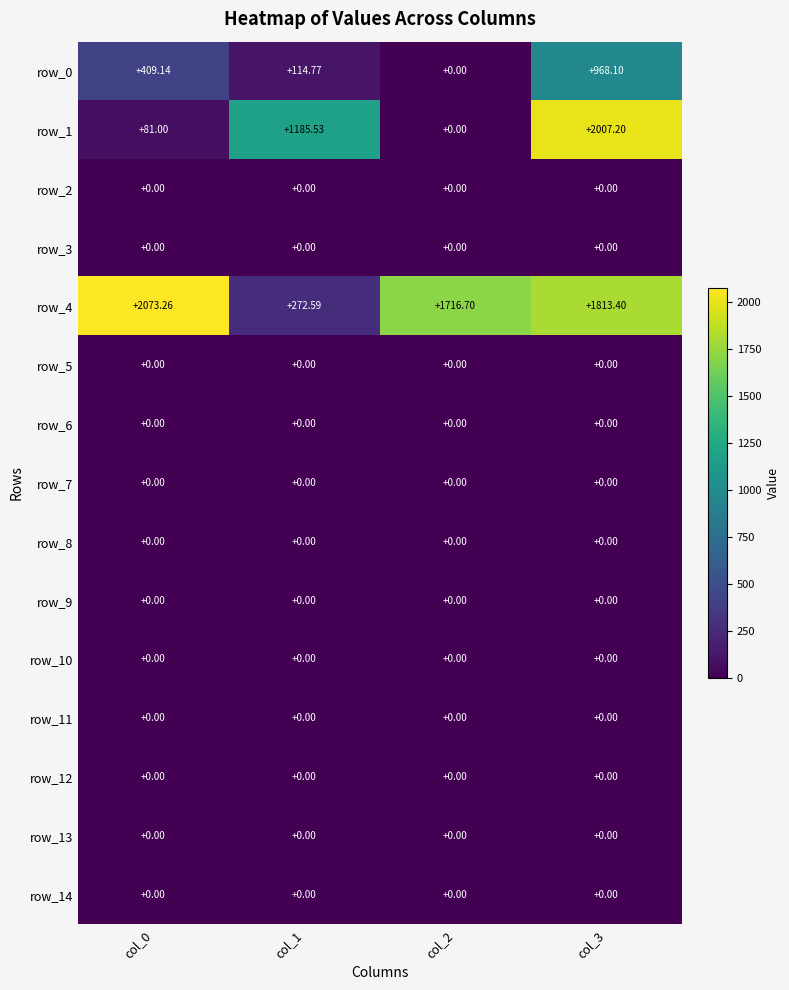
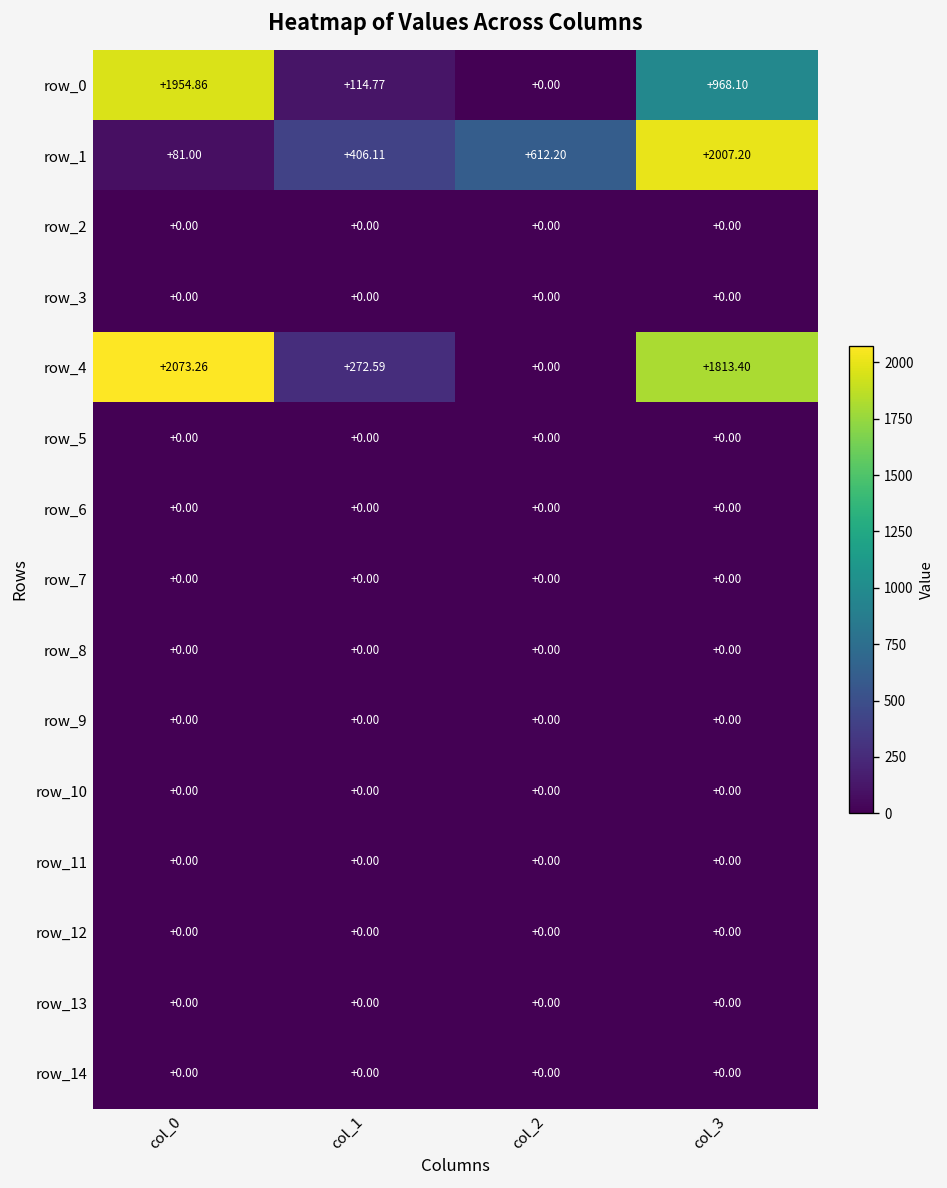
  {
    "row_0": {
-     "col_0": "+409.14",
+     "col_0": "+1954.86",
      "col_1": "+114.77",
      "col_2": "+0.00",
      "col_3": "+968.10"
    },
    "row_1": {
      "col_0": "+81.00",
-     "col_1": "+1185.53",
-     "col_2": "+0.00",
+     "col_1": "+406.11",
+     "col_2": "+612.20",
      "col_3": "+2007.20"
    },
    "row_2": {
      "col_0": "+0.00",
      "col_1": "+0.00",
      "col_2": "+0.00",
      "col_3": "+0.00"
    },
    "row_3": {
      "col_0": "+0.00",
      "col_1": "+0.00",
      "col_2": "+0.00",
      "col_3": "+0.00"
    },
    "row_4": {
      "col_0": "+2073.26",
      "col_1": "+272.59",
-     "col_2": "+1716.70",
+     "col_2": "+0.00",
      "col_3": "+1813.40"
    },
    "row_5": {
      "col_0": "+0.00",
      "col_1": "+0.00",
      "col_2": "+0.00",
      "col_3": "+0.00"
    },
    "row_6": {
      "col_0": "+0.00",
      "col_1": "+0.00",
      "col_2": "+0.00",
      "col_3": "+0.00"
    },
    "row_7": {
      "col_0": "+0.00",
      "col_1": "+0.00",
      "col_2": "+0.00",
      "col_3": "+0.00"
    },
    "row_8": {
      "col_0": "+0.00",
      "col_1": "+0.00",
      "col_2": "+0.00",
      "col_3": "+0.00"
    },
    "row_9": {
      "col_0": "+0.00",
      "col_1": "+0.00",
      "col_2": "+0.00",
      "col_3": "+0.00"
    },
    "row_10": {
      "col_0": "+0.00",
      "col_1": "+0.00",
      "col_2": "+0.00",
      "col_3": "+0.00"
    },
    "row_11": {
      "col_0": "+0.00",
      "col_1": "+0.00",
      "col_2": "+0.00",
      "col_3": "+0.00"
    },
    "row_12": {
      "col_0": "+0.00",
      "col_1": "+0.00",
      "col_2": "+0.00",
      "col_3": "+0.00"
    },
    "row_13": {
      "col_0": "+0.00",
      "col_1": "+0.00",
      "col_2": "+0.00",
      "col_3": "+0.00"
    },
    "row_14": {
      "col_0": "+0.00",
      "col_1": "+0.00",
      "col_2": "+0.00",
      "col_3": "+0.00"
    }
  }
